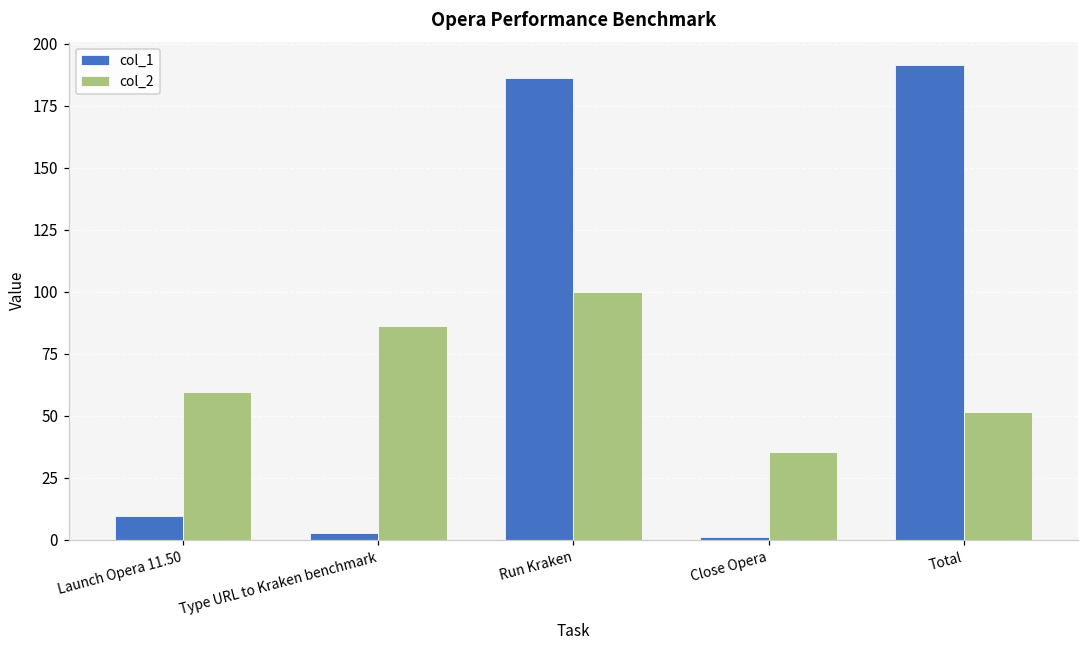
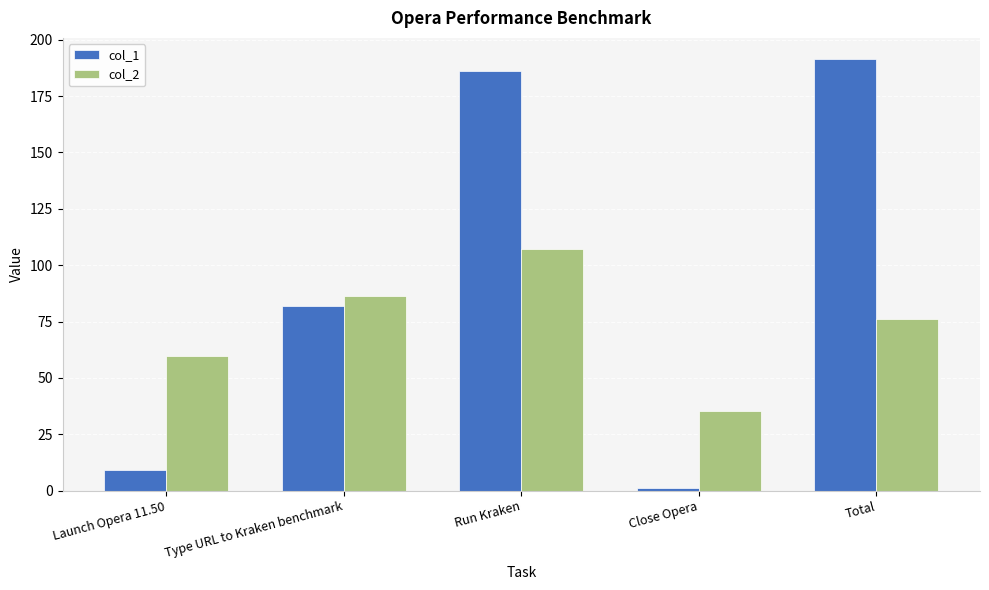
  {
    "col_1": {
      "Launch Opera 11.50": 9,
-     "Type URL to Kraken benchmark": 3,
+     "Type URL to Kraken benchmark": 82,
      "Run Kraken": 186,
      "Close Opera": 1,
      "Total": 191
    },
    "col_2": {
      "Launch Opera 11.50": 60,
      "Type URL to Kraken benchmark": 86,
-     "Run Kraken": 100,
+     "Run Kraken": 107,
      "Close Opera": 35,
-     "Total": 52
+     "Total": 76
    }
  }
